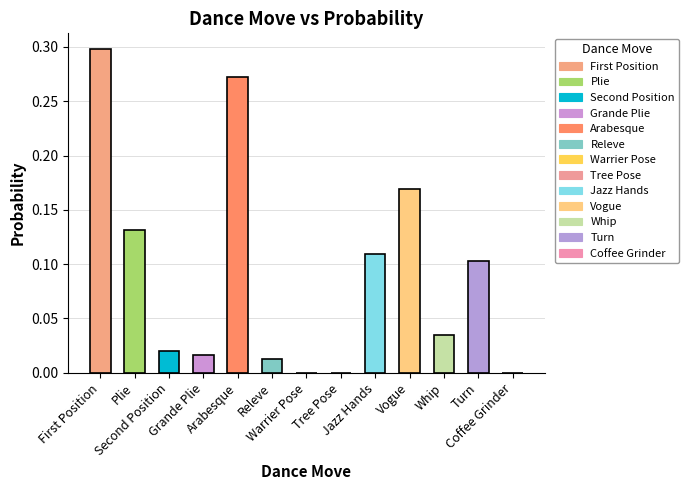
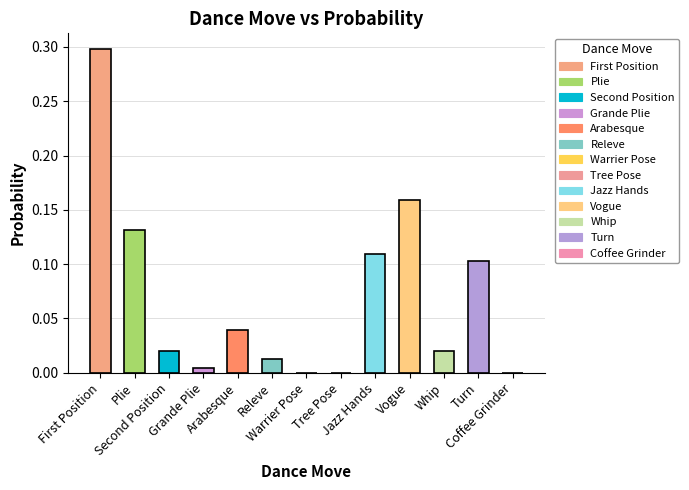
  {
    "First Position": 0.298,
    "Plie": 0.132,
    "Second Position": 0.020,
-   "Grande Plie": 0.017,
-   "Arabesque": 0.272,
+   "Grande Plie": 0.004,
+   "Arabesque": 0.040,
    "Releve": 0.013,
    "Warrier Pose": 0.000,
    "Tree Pose": 0.000,
    "Jazz Hands": 0.109,
-   "Vogue": 0.170,
-   "Whip": 0.035,
+   "Vogue": 0.159,
+   "Whip": 0.020,
    "Turn": 0.103,
    "Coffee Grinder": 0.000
  }
